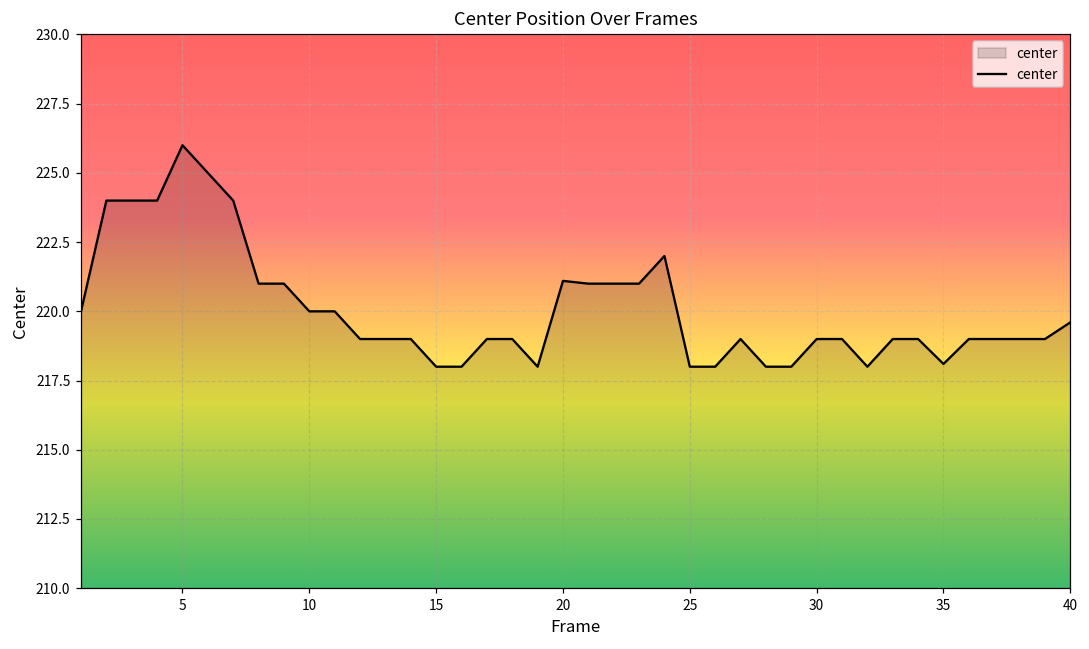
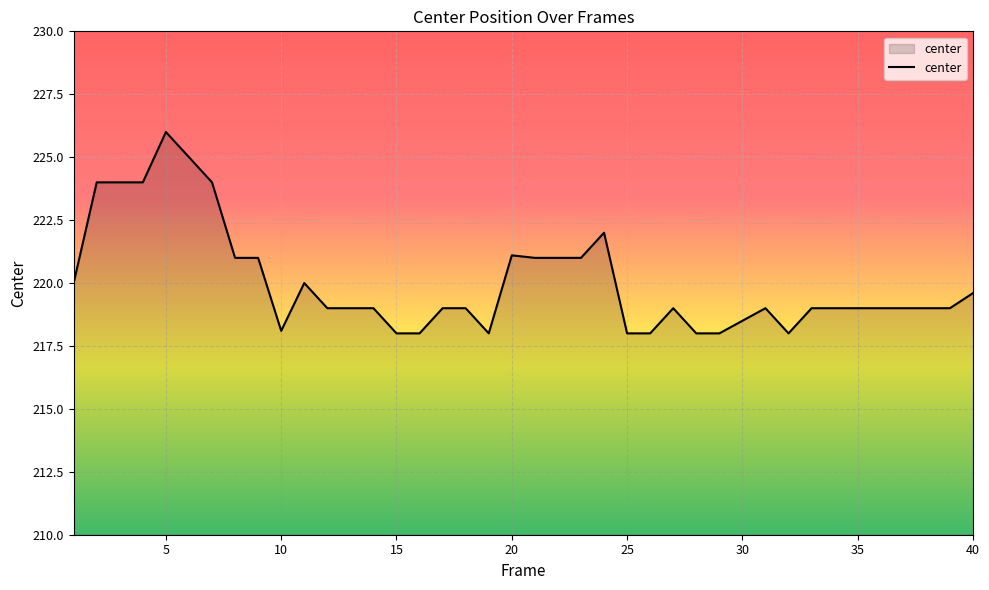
  {
    "5": 226.0,
-   "10": 220.0,
+   "10": 218.1,
    "15": 218.0,
    "20": 221.1,
    "25": 218.0,
-   "30": 219.0,
-   "35": 218.1,
+   "30": 218.5,
+   "35": 219.0,
    "40": 219.6
  }
